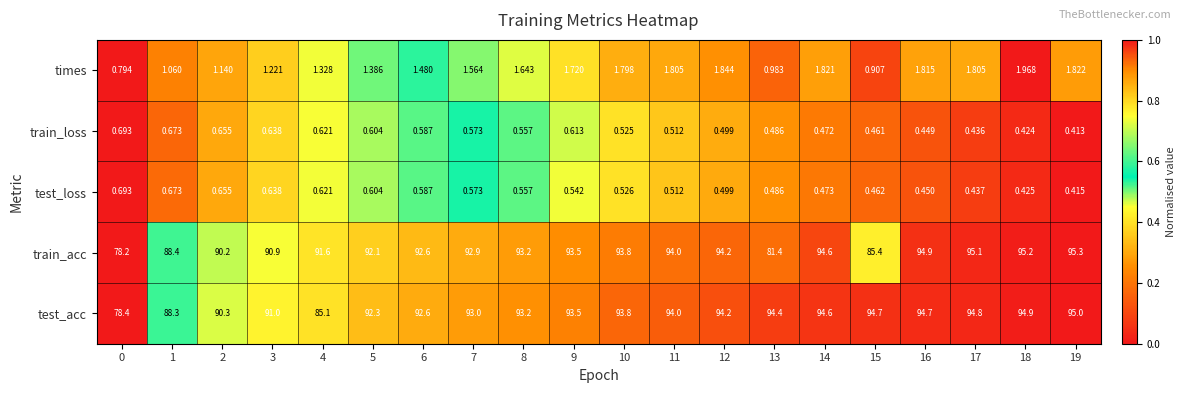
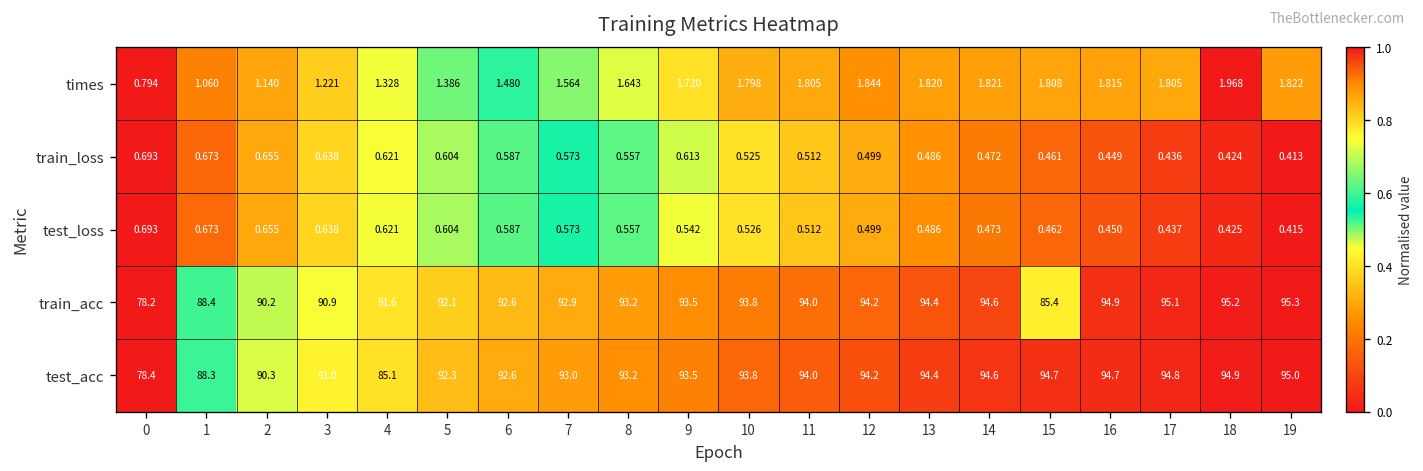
  {
    "times": {
      "0": 0.794,
      "1": 1.060,
      "2": 1.140,
      "3": 1.221,
      "4": 1.328,
      "5": 1.386,
      "6": 1.480,
      "7": 1.564,
      "8": 1.643,
      "9": 1.720,
      "10": 1.798,
      "11": 1.805,
      "12": 1.844,
-     "13": 0.983,
+     "13": 1.820,
      "14": 1.821,
-     "15": 0.907,
+     "15": 1.808,
      "16": 1.815,
      "17": 1.805,
      "18": 1.968,
      "19": 1.822
    },
    "train_loss": {
      "0": 0.693,
      "1": 0.673,
      "2": 0.655,
      "3": 0.638,
      "4": 0.621,
      "5": 0.604,
      "6": 0.587,
      "7": 0.573,
      "8": 0.557,
      "9": 0.613,
      "10": 0.525,
      "11": 0.512,
      "12": 0.499,
      "13": 0.486,
      "14": 0.472,
      "15": 0.461,
      "16": 0.449,
      "17": 0.436,
      "18": 0.424,
      "19": 0.413
    },
    "test_loss": {
      "0": 0.693,
      "1": 0.673,
      "2": 0.655,
      "3": 0.638,
      "4": 0.621,
      "5": 0.604,
      "6": 0.587,
      "7": 0.573,
      "8": 0.557,
      "9": 0.542,
      "10": 0.526,
      "11": 0.512,
      "12": 0.499,
      "13": 0.486,
      "14": 0.473,
      "15": 0.462,
      "16": 0.450,
      "17": 0.437,
      "18": 0.425,
      "19": 0.415
    },
    "train_acc": {
      "0": 78.2,
      "1": 88.4,
      "2": 90.2,
      "3": 90.9,
      "4": 91.6,
      "5": 92.1,
      "6": 92.6,
      "7": 92.9,
      "8": 93.2,
      "9": 93.5,
      "10": 93.8,
      "11": 94.0,
      "12": 94.2,
-     "13": 81.4,
+     "13": 94.4,
      "14": 94.6,
      "15": 85.4,
      "16": 94.9,
      "17": 95.1,
      "18": 95.2,
      "19": 95.3
    },
    "test_acc": {
      "0": 78.4,
      "1": 88.3,
      "2": 90.3,
      "3": 91.0,
      "4": 85.1,
      "5": 92.3,
      "6": 92.6,
      "7": 93.0,
      "8": 93.2,
      "9": 93.5,
      "10": 93.8,
      "11": 94.0,
      "12": 94.2,
      "13": 94.4,
      "14": 94.6,
      "15": 94.7,
      "16": 94.7,
      "17": 94.8,
      "18": 94.9,
      "19": 95.0
    }
  }
